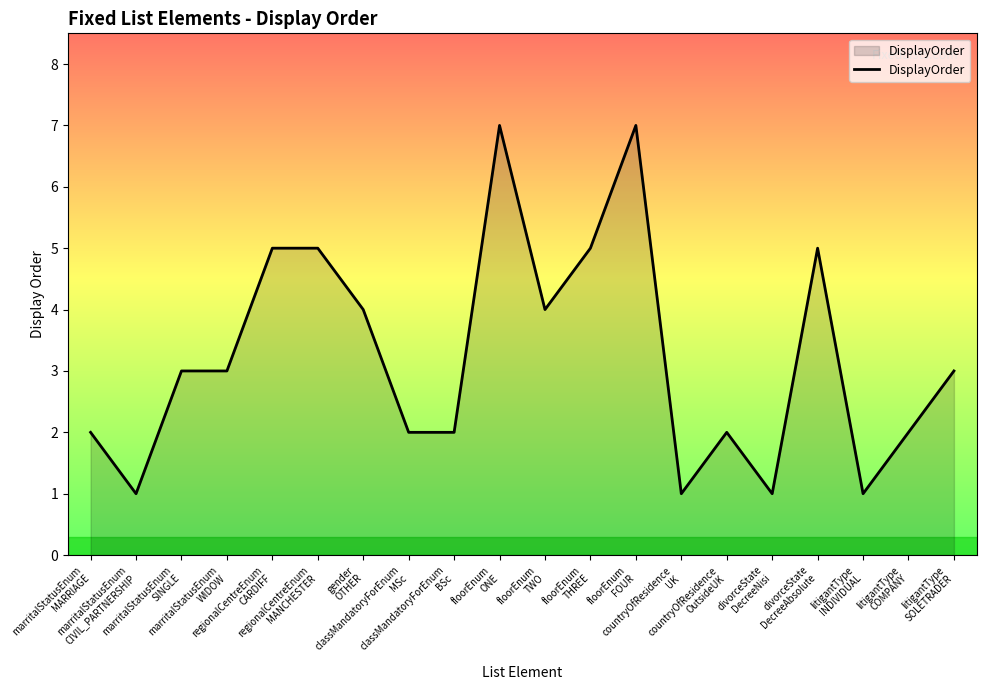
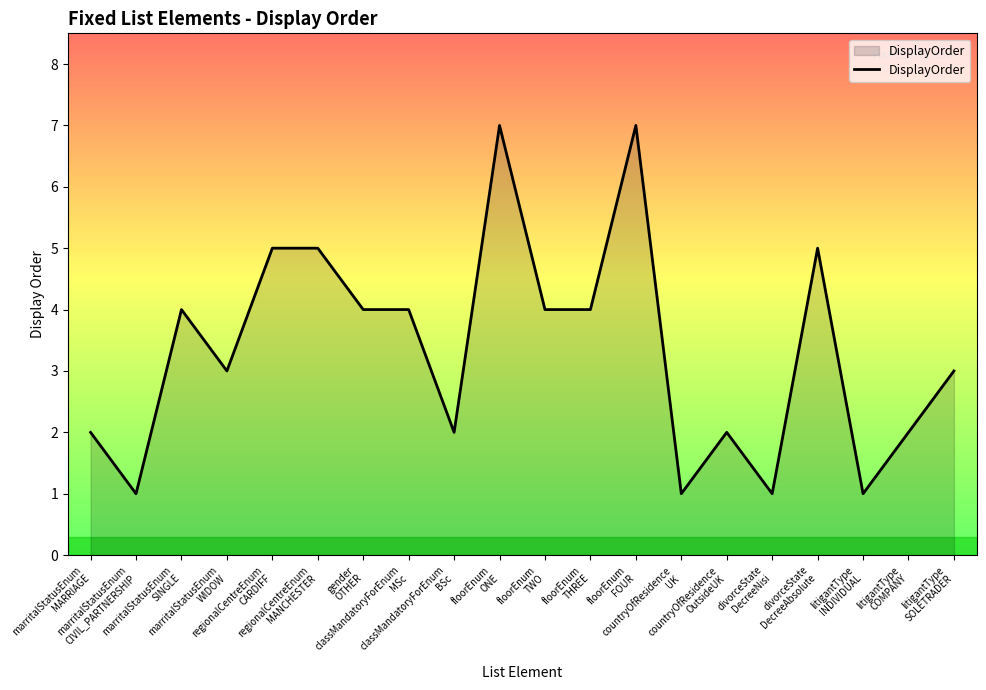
  {
    "marritalStatusEnum MARRIAGE": 2,
    "marritalStatusEnum CIVIL_PARTNERSHIP": 1,
-   "marritalStatusEnum SINGLE": 3,
+   "marritalStatusEnum SINGLE": 4,
    "marritalStatusEnum WIDOW": 3,
    "regionalCentreEnum CARDIFF": 5,
    "regionalCentreEnum MANCHESTER": 5,
    "gender OTHER": 4,
-   "classMandatoryForEnum MSc": 2,
+   "classMandatoryForEnum MSc": 4,
    "classMandatoryForEnum BSc": 2,
    "floorEnum ONE": 7,
    "floorEnum TWO": 4,
-   "floorEnum THREE": 5,
+   "floorEnum THREE": 4,
    "floorEnum FOUR": 7,
    "countryOfResidence UK": 1,
    "countryOfResidence OutsideUK": 2,
    "divorceState DecreeNisi": 1,
    "divorceState DecreeAbsolute": 5,
    "litigantType INDIVIDUAL": 1,
    "litigantType COMPANY": 2,
    "litigantType SOLETRADER": 3
  }
